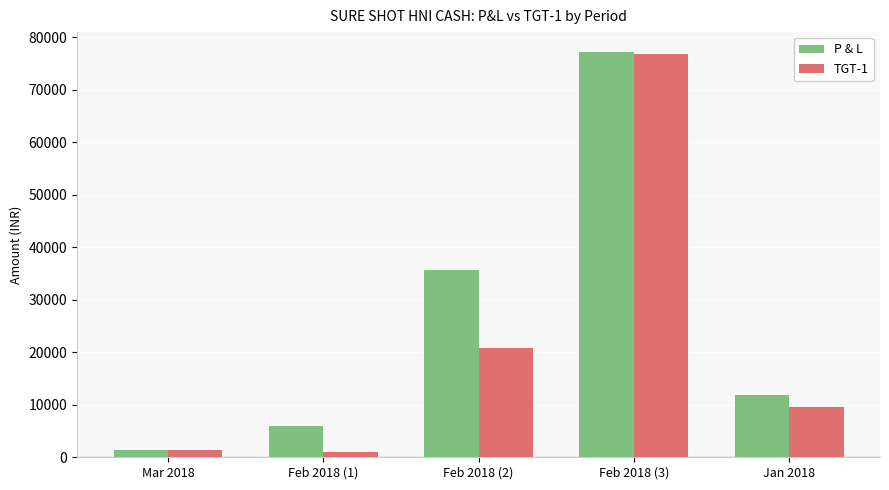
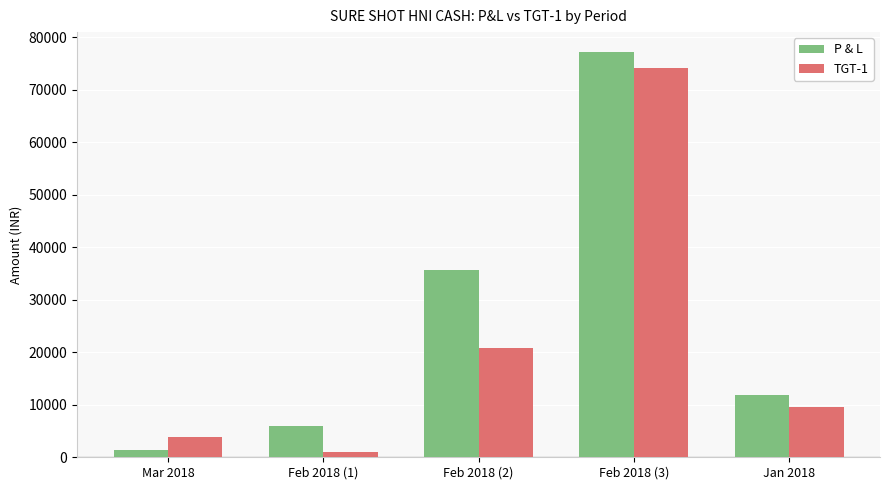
  {
    "P & L": {
      "Mar 2018": 1000,
      "Feb 2018 (1)": 6000,
      "Feb 2018 (2)": 36000,
      "Feb 2018 (3)": 77000,
      "Jan 2018": 12000
    },
    "TGT-1": {
-     "Mar 2018": 1000,
+     "Mar 2018": 4000,
      "Feb 2018 (1)": 1000,
      "Feb 2018 (2)": 21000,
-     "Feb 2018 (3)": 77000,
+     "Feb 2018 (3)": 74000,
      "Jan 2018": 10000
    }
  }
